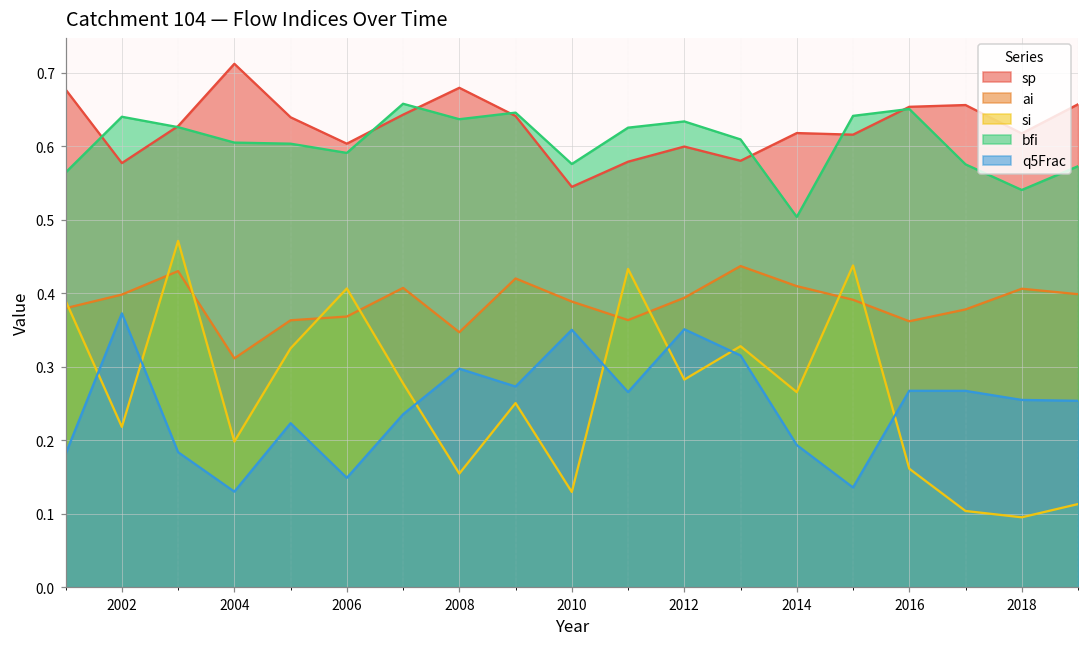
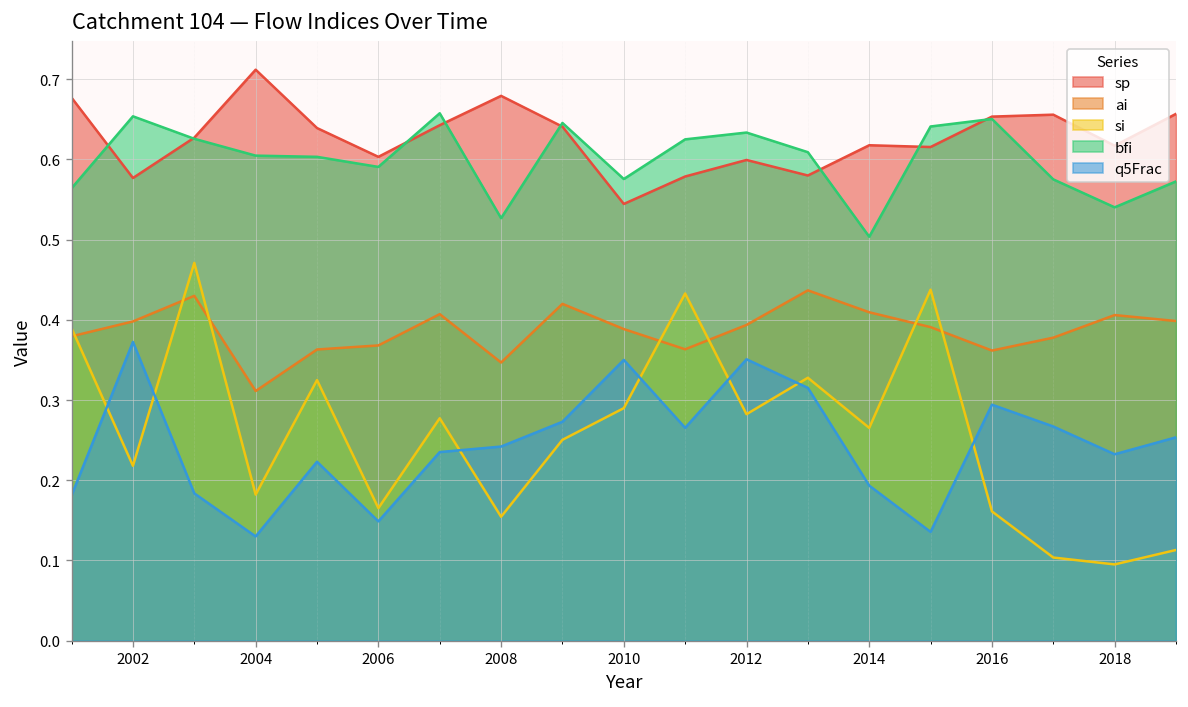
  {
    "si": {
      "2002": 0.22,
-     "2004": 0.20,
-     "2006": 0.41,
+     "2004": 0.18,
+     "2006": 0.17,
      "2008": 0.15,
-     "2010": 0.13,
+     "2010": 0.29,
      "2012": 0.28,
      "2014": 0.27,
      "2016": 0.16,
      "2018": 0.10
    },
    "bfi": {
-     "2002": 0.64,
+     "2002": 0.65,
      "2004": 0.60,
      "2006": 0.59,
-     "2008": 0.64,
+     "2008": 0.53,
      "2010": 0.58,
      "2012": 0.63,
      "2014": 0.50,
      "2018": 0.54
    },
    "q5Frac": {
      "2002": 0.37,
      "2004": 0.13,
      "2006": 0.15,
-     "2008": 0.30,
+     "2008": 0.24,
      "2010": 0.35,
      "2012": 0.35,
      "2014": 0.19,
-     "2016": 0.27,
-     "2018": 0.25
+     "2016": 0.29,
+     "2018": 0.23
    }
  }
